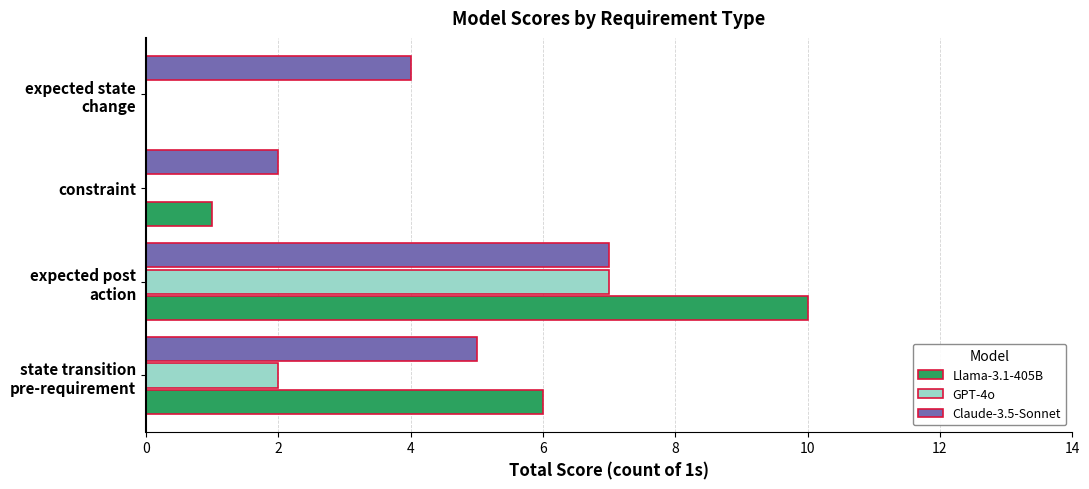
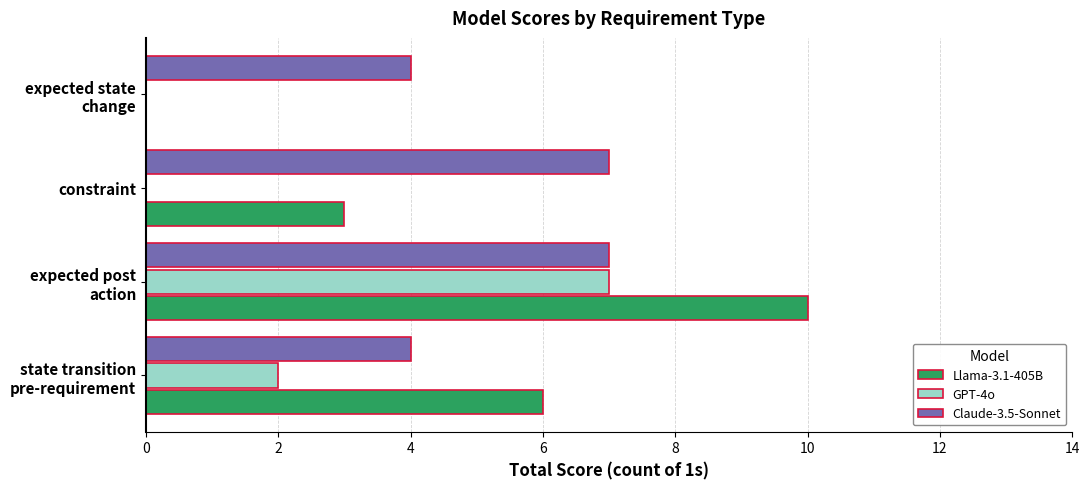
  {
    "Llama-3.1-405B": {
      "expected state change": 0,
-     "constraint": 1,
+     "constraint": 3,
      "expected post action": 10,
      "state transition pre-requirement": 6
    },
    "GPT-4o": {
      "expected state change": 0,
      "constraint": 0,
      "expected post action": 7,
      "state transition pre-requirement": 2
    },
    "Claude-3.5-Sonnet": {
      "expected state change": 4,
-     "constraint": 2,
+     "constraint": 7,
      "expected post action": 7,
-     "state transition pre-requirement": 5
+     "state transition pre-requirement": 4
    }
  }
